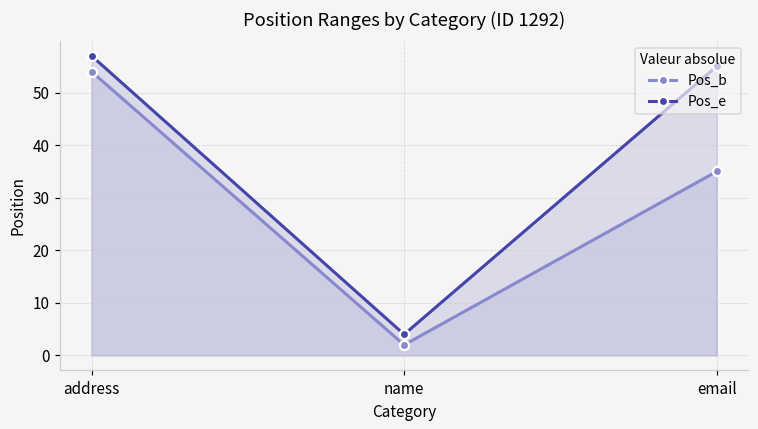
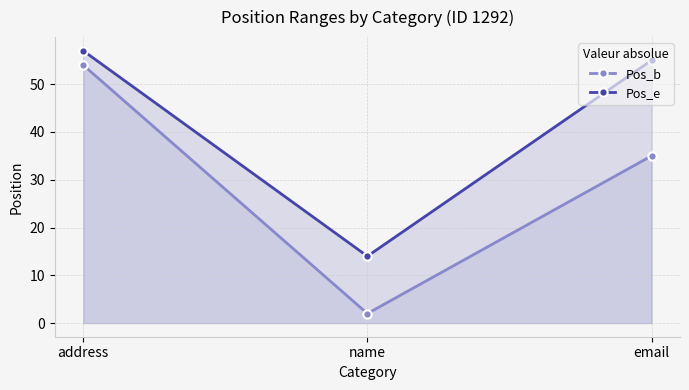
  {
    "Pos_b": {
      "address": 54,
      "name": 2,
      "email": 35
    },
    "Pos_e": {
      "address": 57,
-     "name": 4
+     "name": 14
    }
  }
